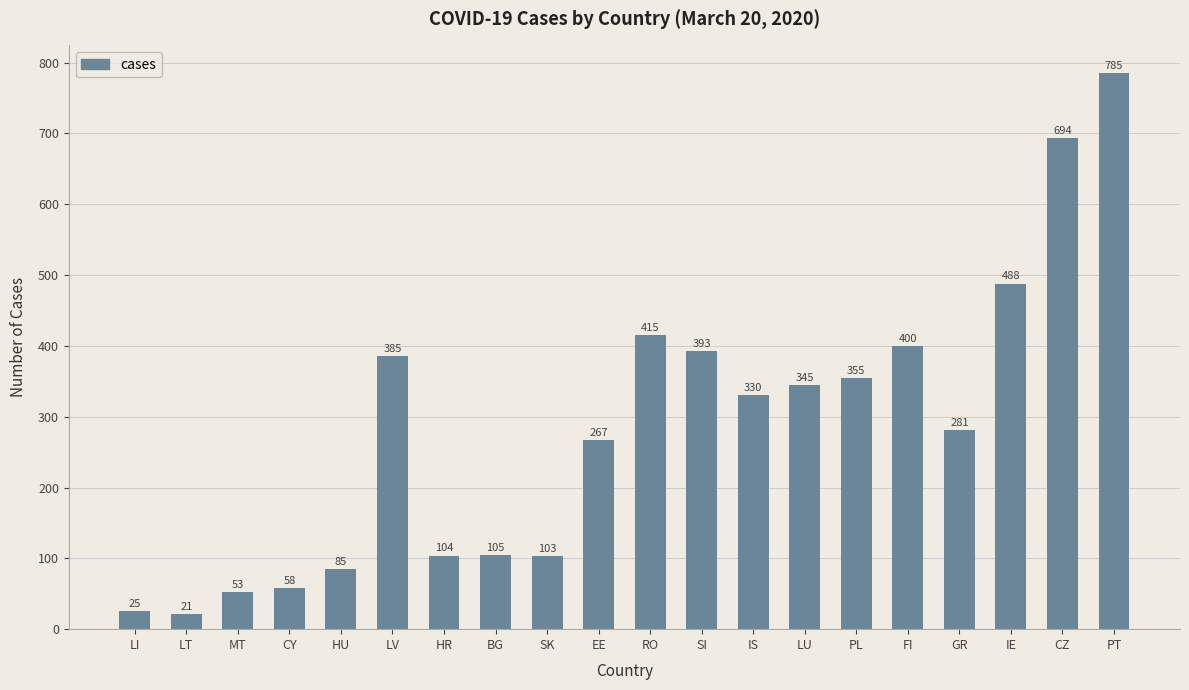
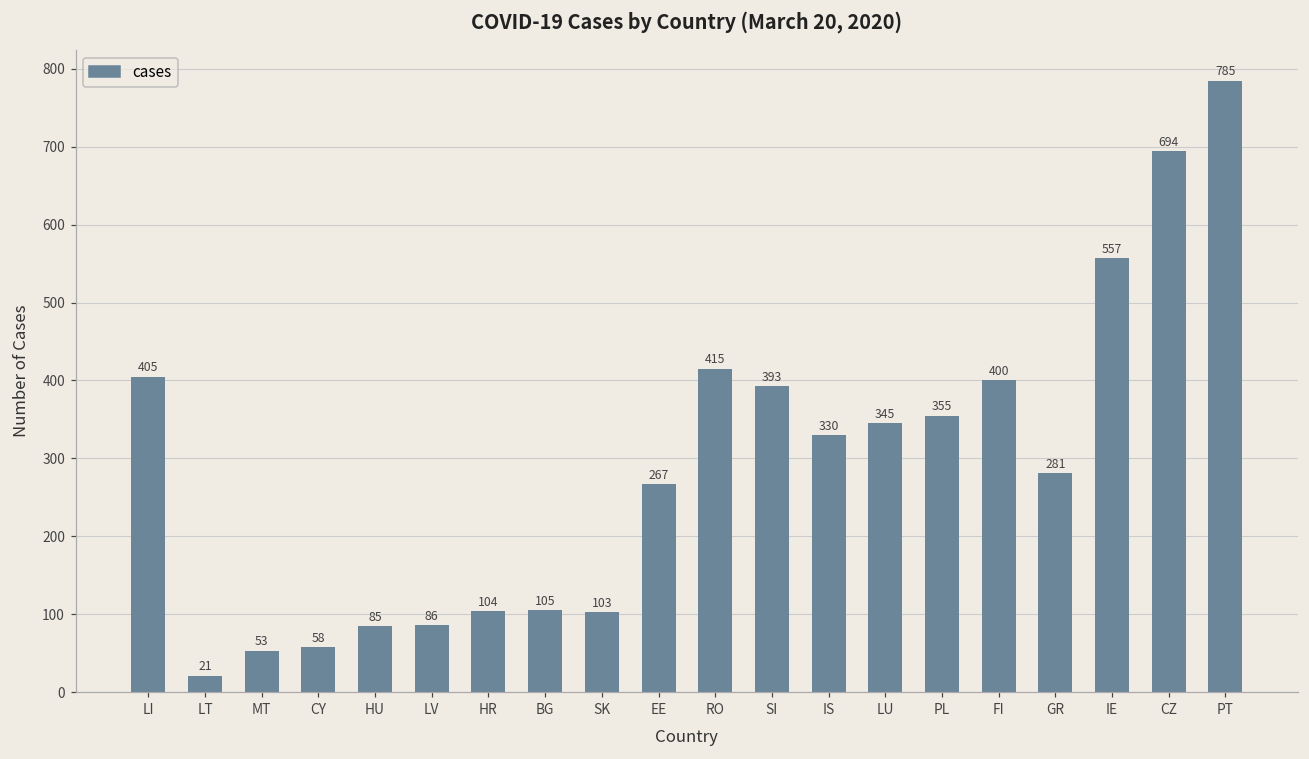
  {
-   "LI": 25,
+   "LI": 405,
    "LT": 21,
    "MT": 53,
    "CY": 58,
    "HU": 85,
-   "LV": 385,
+   "LV": 86,
    "HR": 104,
    "BG": 105,
    "SK": 103,
    "EE": 267,
    "RO": 415,
    "SI": 393,
    "IS": 330,
    "LU": 345,
    "PL": 355,
    "FI": 400,
    "GR": 281,
-   "IE": 488,
+   "IE": 557,
    "CZ": 694,
    "PT": 785
  }
